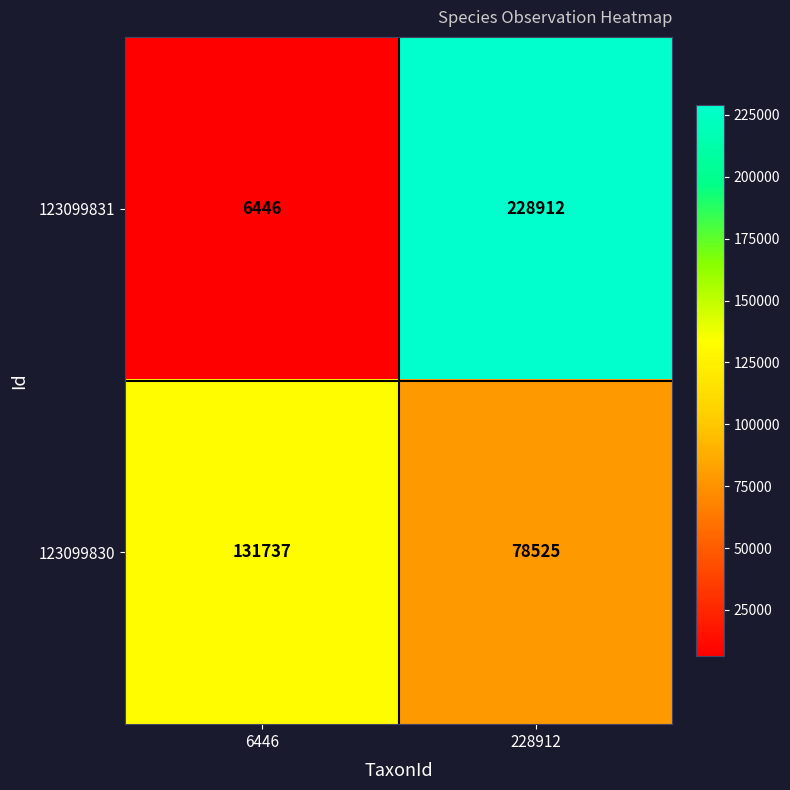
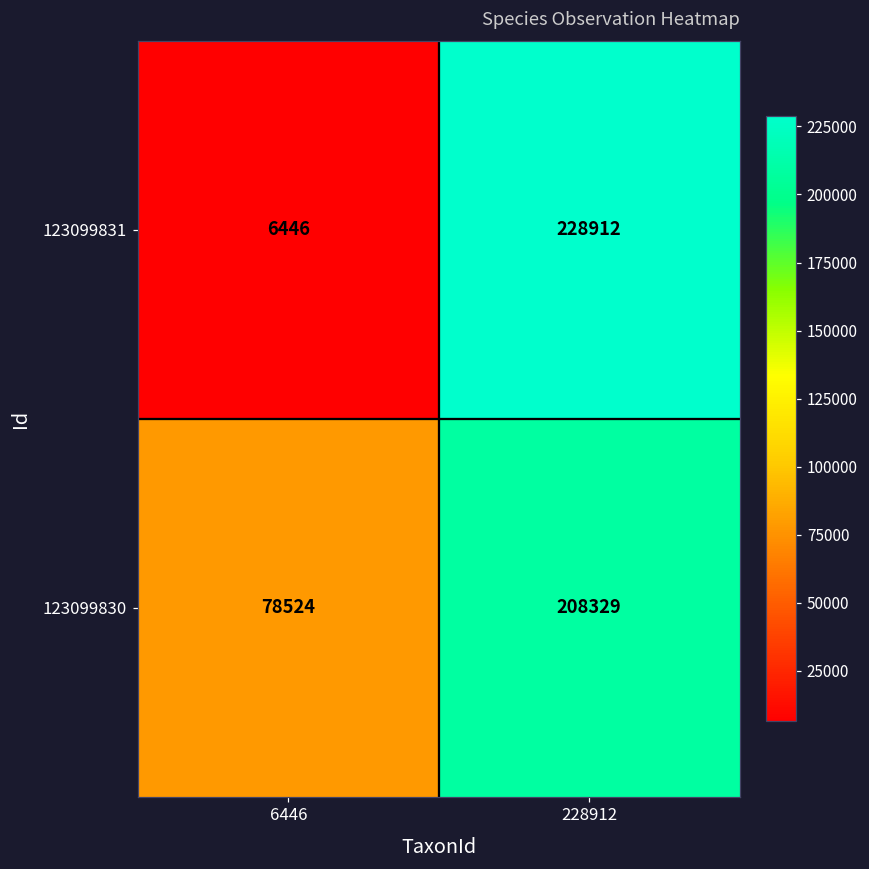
  {
    "123099831": {
      "6446": 6446,
      "228912": 228912
    },
    "123099830": {
-     "6446": 131737,
-     "228912": 78525
+     "6446": 78524,
+     "228912": 208329
    }
  }
